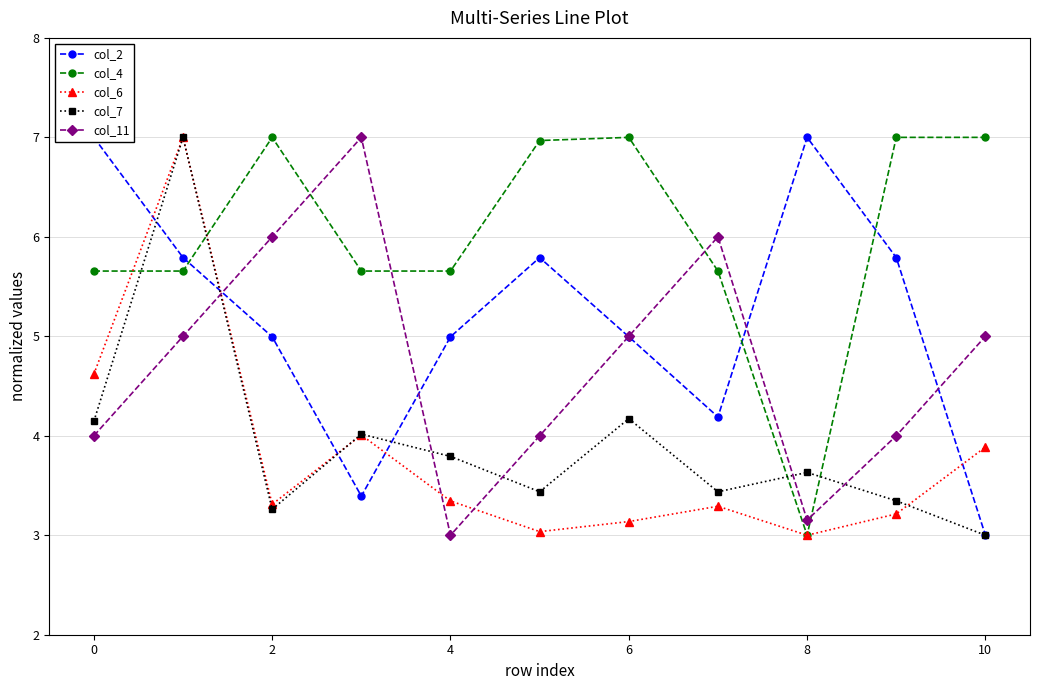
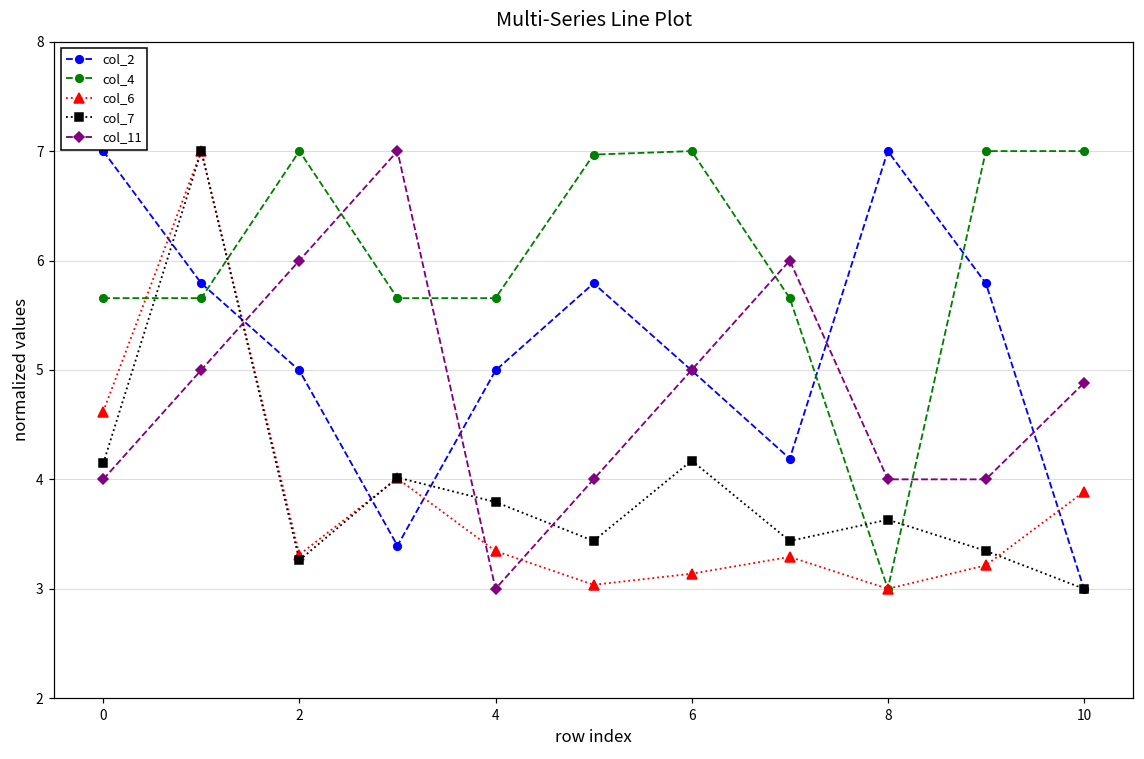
  {
    "col_2": {
      "2": 5.0,
      "4": 5.0,
      "8": 7.0
    },
    "col_4": {
      "0": 5.7,
      "2": 7.0,
      "4": 5.7,
      "6": 7.0,
      "10": 7.0
    },
    "col_6": {
      "0": 4.6,
      "2": 3.3,
      "4": 3.3,
      "6": 3.1,
      "10": 3.9
    },
    "col_7": {
      "0": 4.1,
      "2": 3.3,
      "4": 3.8,
      "6": 4.2,
      "8": 3.6
    },
    "col_11": {
      "0": 4.0,
      "2": 6.0,
      "4": 3.0,
-     "8": 3.2,
-     "10": 5.0
+     "8": 4.0,
+     "10": 4.9
    }
  }
